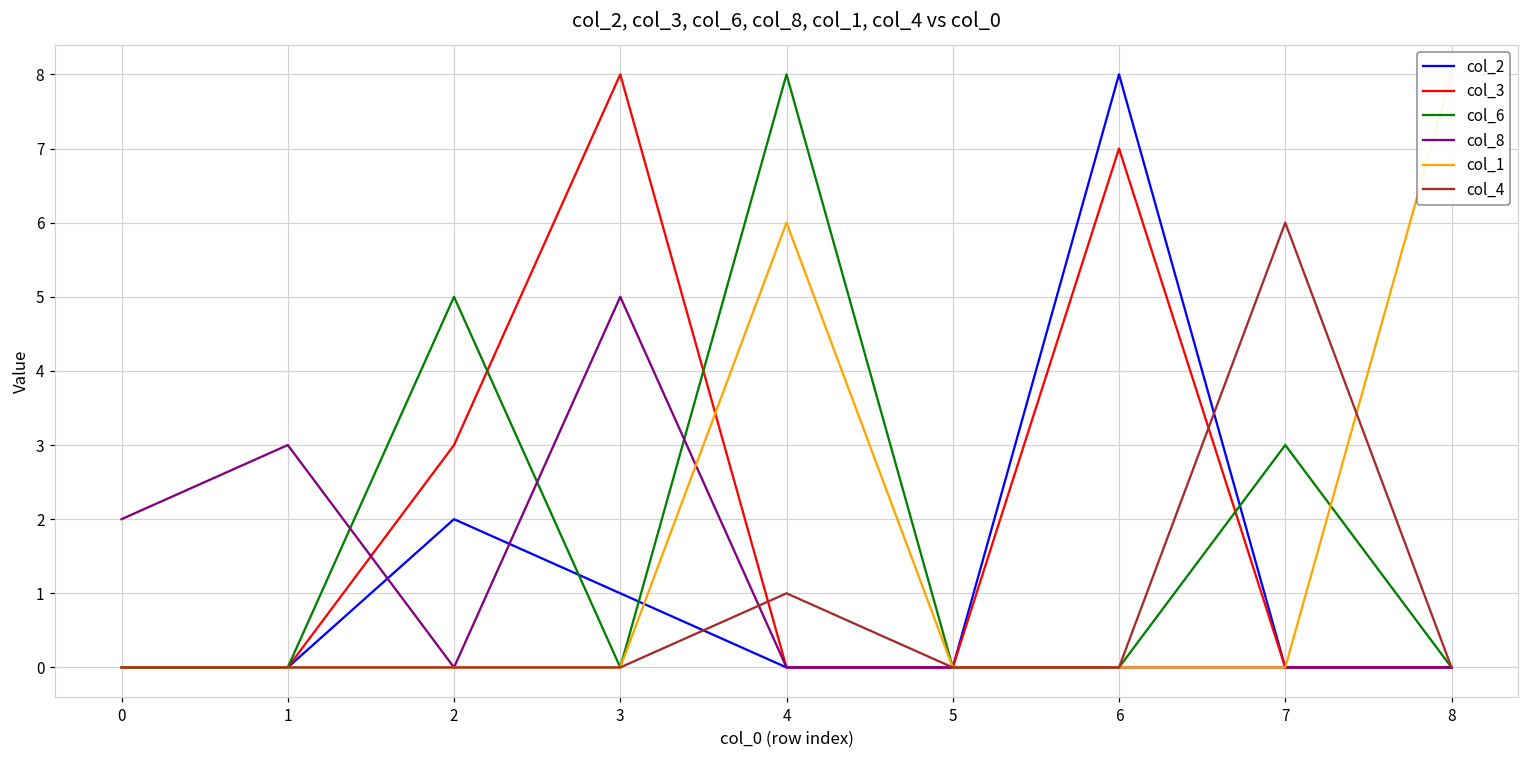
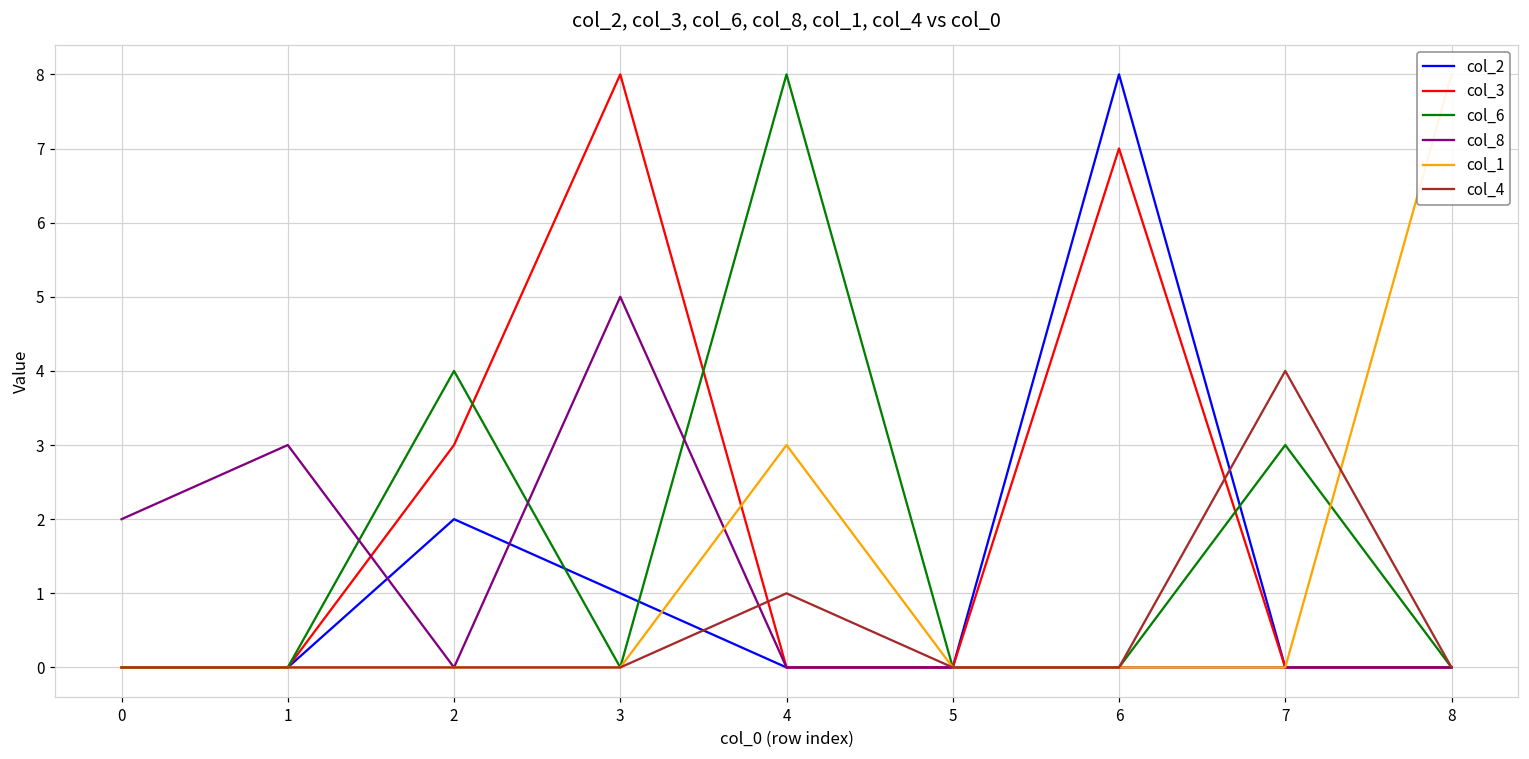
  {
    "col_2": {
      "2": 2,
      "3": 1,
      "6": 8
    },
    "col_3": {
      "2": 3,
      "3": 8,
      "6": 7
    },
    "col_6": {
-     "2": 5,
+     "2": 4,
      "4": 8,
      "7": 3
    },
    "col_8": {
      "0": 2,
      "1": 3,
      "3": 5
    },
    "col_1": {
-     "4": 6
+     "4": 3
    },
    "col_4": {
      "4": 1,
-     "7": 6
+     "7": 4
    }
  }
